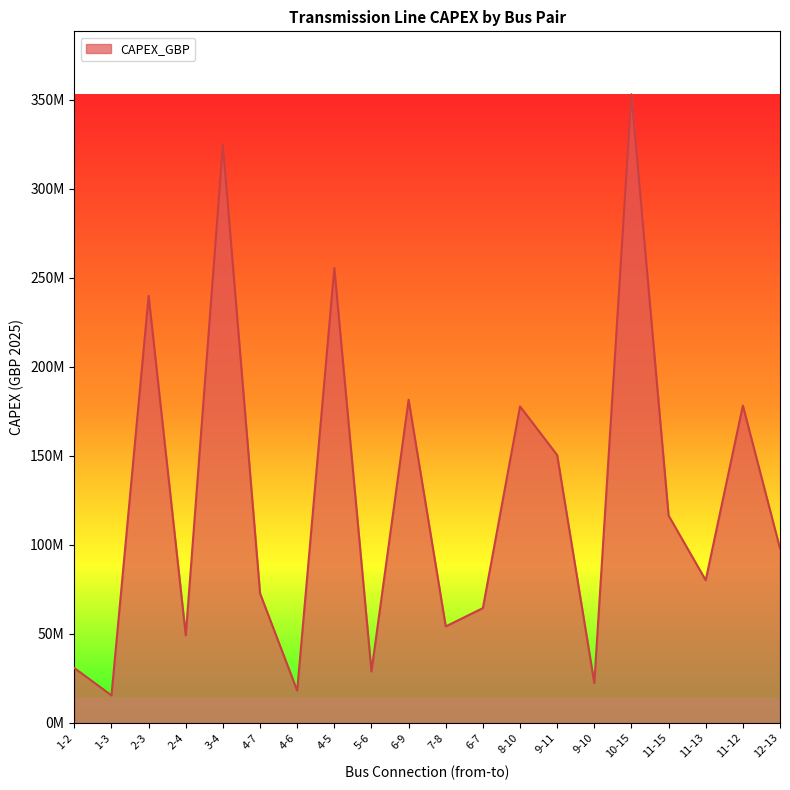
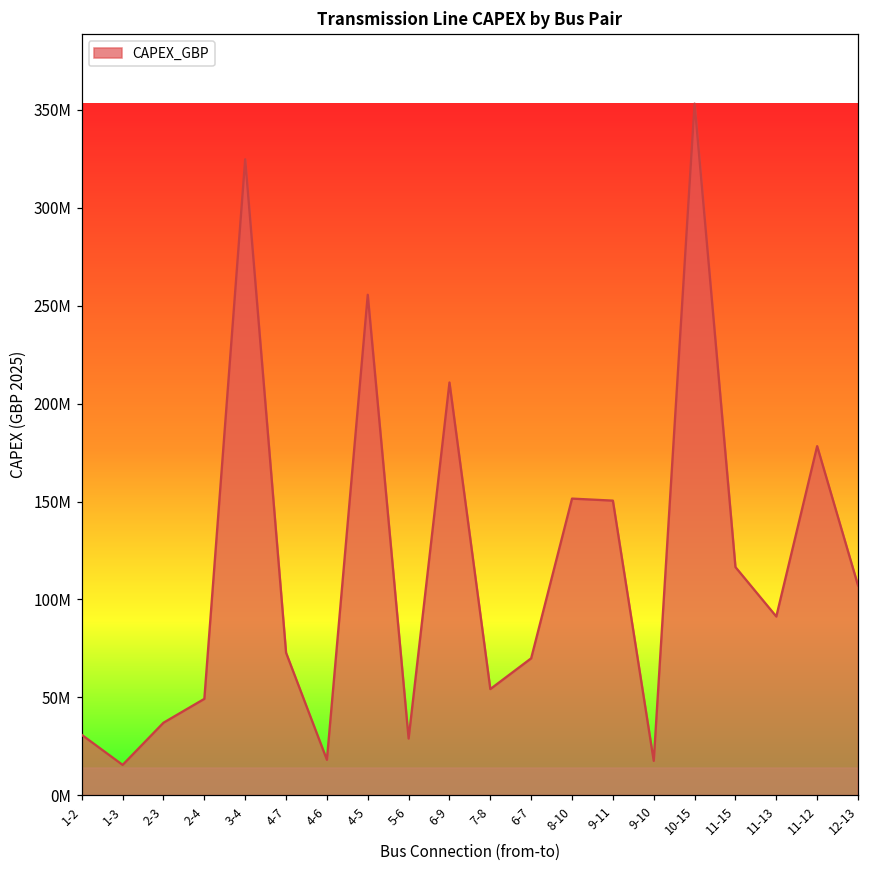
  {
    "1-2": 31000000,
    "1-3": 15000000,
-   "2-3": 240000000,
+   "2-3": 37000000,
    "2-4": 49000000,
    "3-4": 325000000,
    "4-7": 73000000,
    "4-6": 18000000,
    "4-5": 256000000,
    "5-6": 29000000,
-   "6-9": 182000000,
+   "6-9": 211000000,
    "7-8": 54000000,
-   "6-7": 65000000,
-   "8-10": 178000000,
+   "6-7": 70000000,
+   "8-10": 151000000,
    "9-11": 150000000,
-   "9-10": 22000000,
+   "9-10": 18000000,
    "10-15": 353000000,
    "11-15": 117000000,
-   "11-13": 80000000,
+   "11-13": 91000000,
    "11-12": 178000000,
-   "12-13": 98000000
+   "12-13": 107000000
  }
